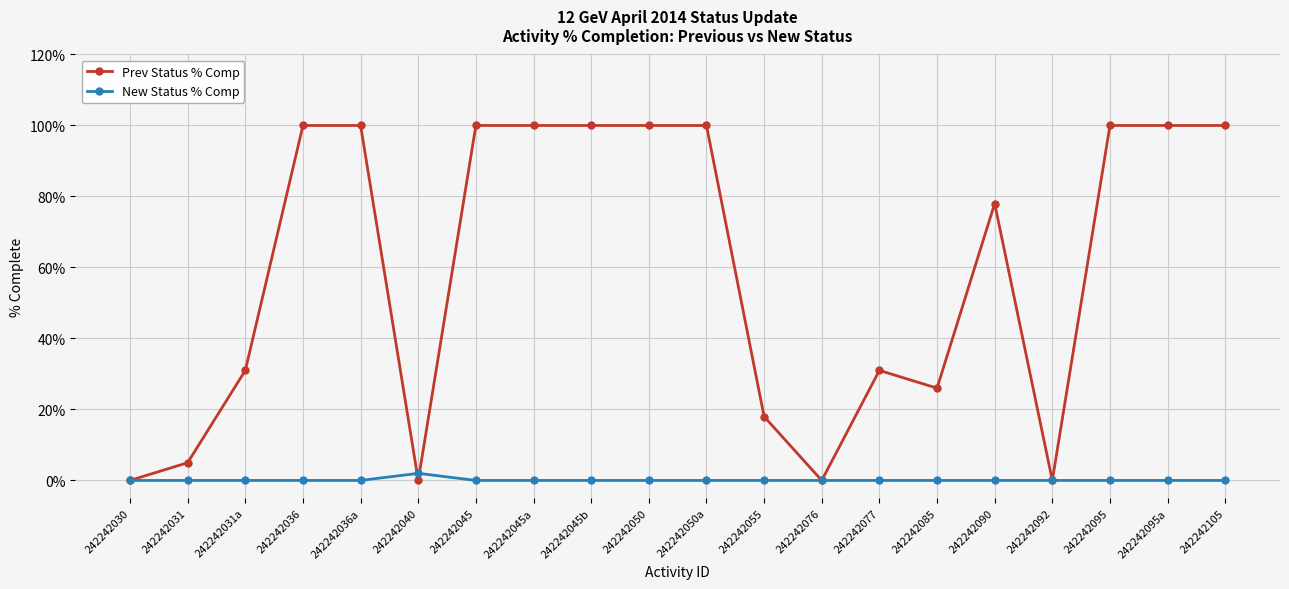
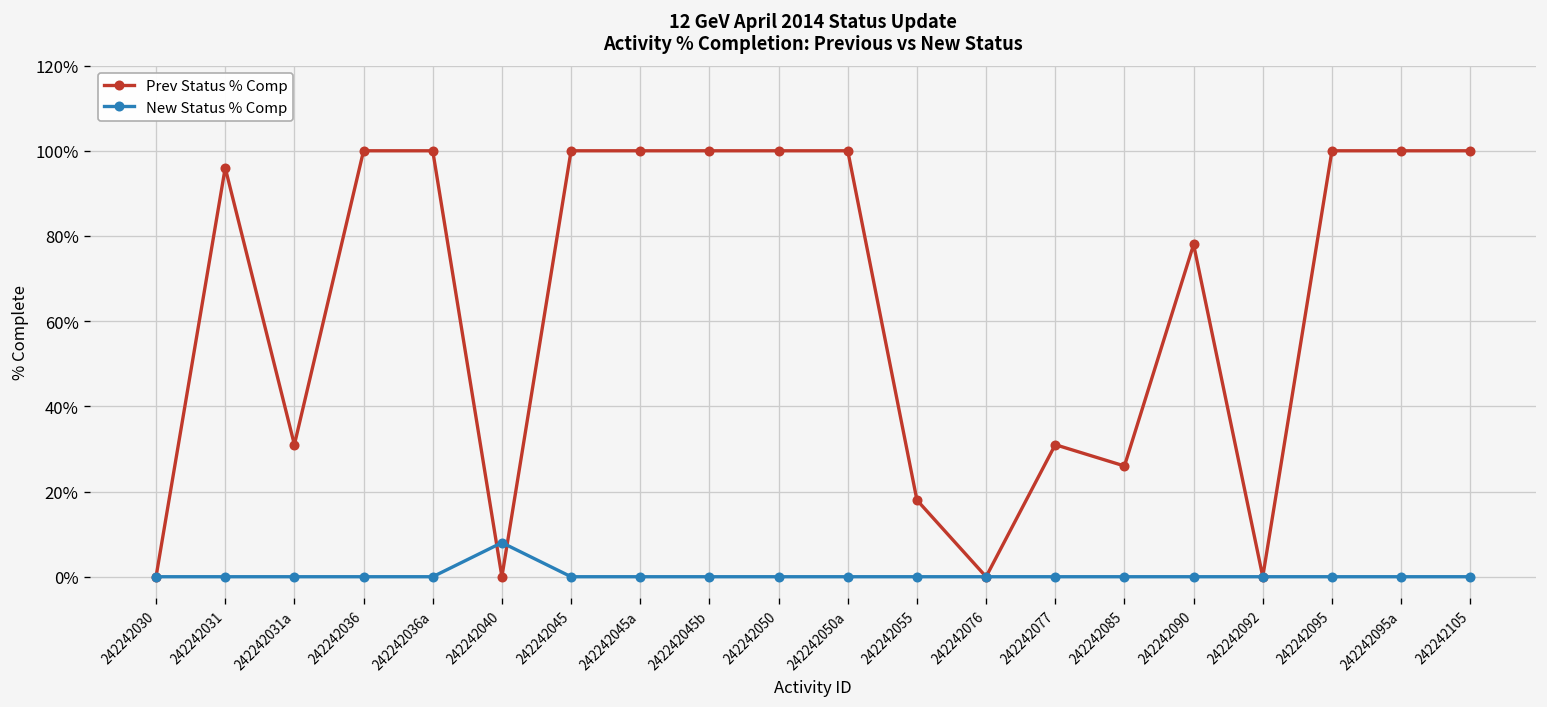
  {
    "Prev Status % Comp": {
-     "242242031": "5%",
+     "242242031": "96%",
      "242242031a": "31%",
      "242242036": "100%",
      "242242036a": "100%",
      "242242040": "0%",
      "242242045": "100%",
      "242242045a": "100%",
      "242242045b": "100%",
      "242242050": "100%",
      "242242050a": "100%",
      "242242055": "18%",
      "242242077": "31%",
      "242242085": "26%",
      "242242090": "78%",
      "242242095": "100%",
      "242242095a": "100%",
      "242242105": "100%"
    },
    "New Status % Comp": {
      "242242031": "0%",
      "242242031a": "0%",
      "242242036": "0%",
      "242242036a": "0%",
-     "242242040": "2%",
+     "242242040": "8%",
      "242242045": "0%",
      "242242045a": "0%",
      "242242045b": "0%",
      "242242050": "0%",
      "242242050a": "0%",
      "242242055": "0%",
      "242242077": "0%",
      "242242085": "0%",
      "242242090": "0%",
      "242242095": "0%",
      "242242095a": "0%",
      "242242105": "0%"
    }
  }
